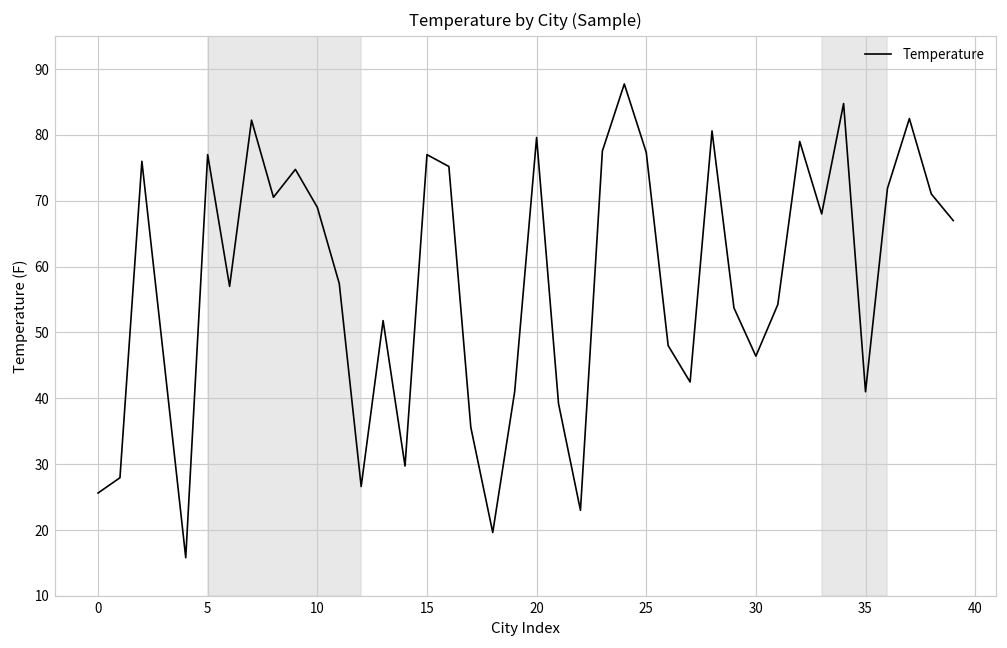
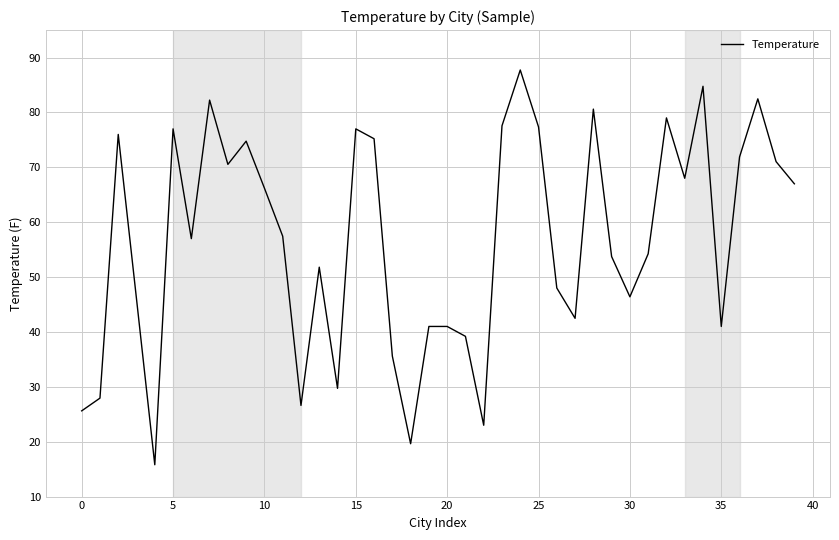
  {
    "0": 26,
    "5": 77,
-   "10": 69,
+   "10": 66,
    "15": 77,
-   "20": 80,
+   "20": 41,
    "25": 77,
    "30": 46,
    "35": 41
  }
